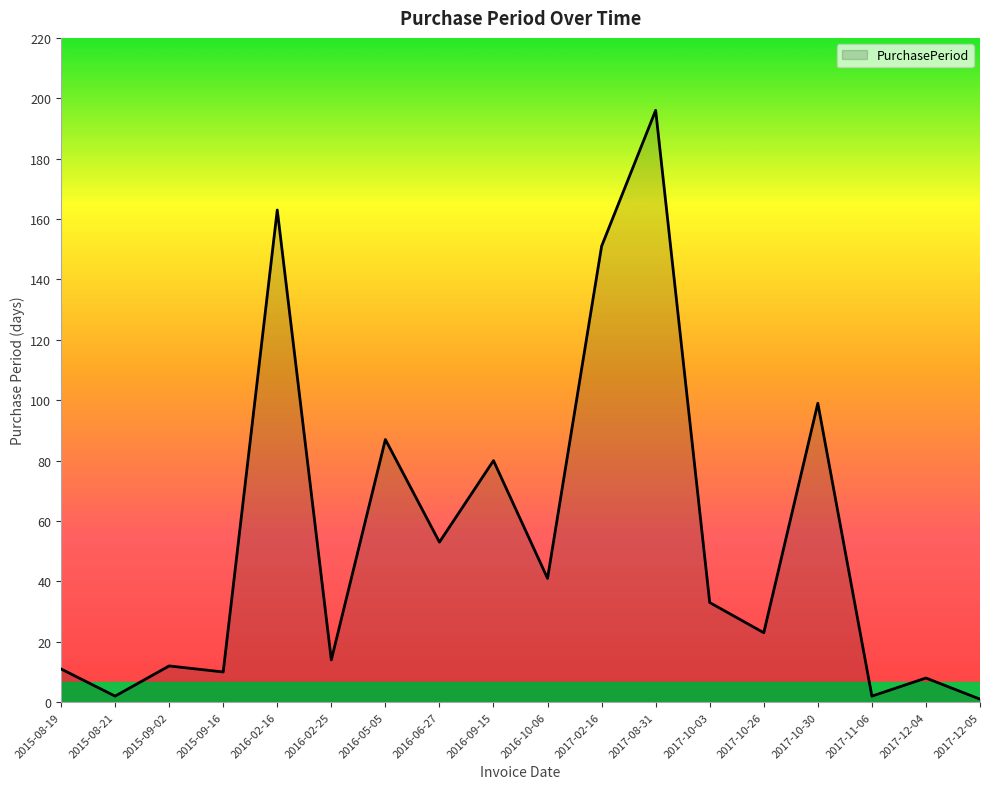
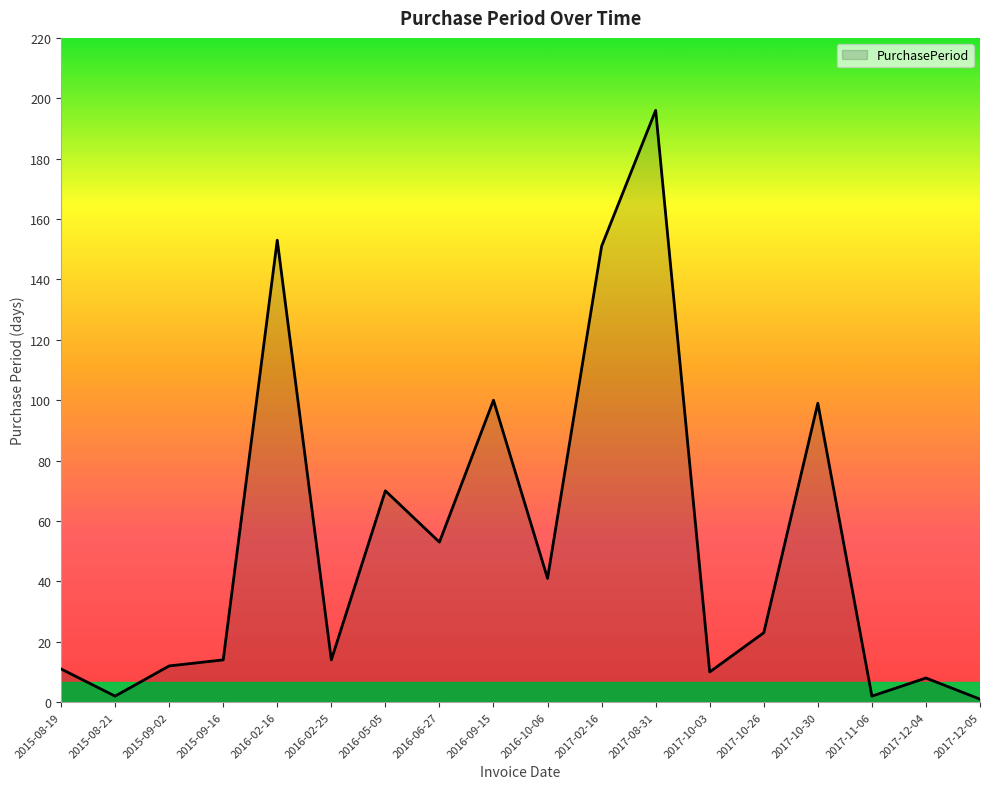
  {
    "2015-08-19": 11,
    "2015-09-02": 12,
-   "2015-09-16": 10,
-   "2016-02-16": 163,
+   "2015-09-16": 14,
+   "2016-02-16": 153,
    "2016-02-25": 14,
-   "2016-05-05": 87,
+   "2016-05-05": 70,
    "2016-06-27": 53,
-   "2016-09-15": 80,
+   "2016-09-15": 100,
    "2016-10-06": 41,
    "2017-02-16": 151,
    "2017-08-31": 196,
-   "2017-10-03": 33,
+   "2017-10-03": 10,
    "2017-10-26": 23,
    "2017-10-30": 99,
    "2017-12-04": 8
  }
